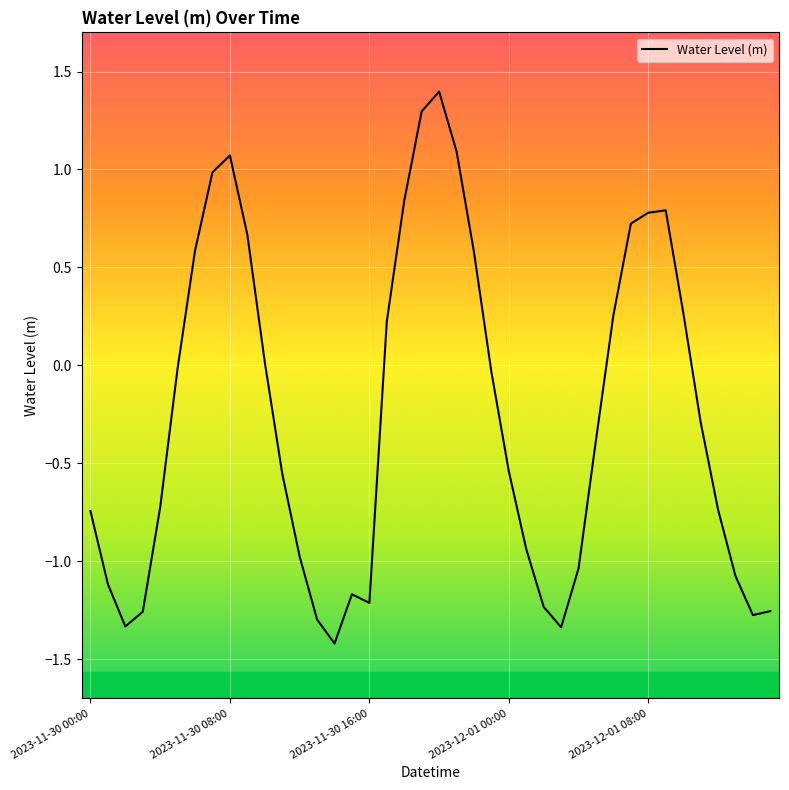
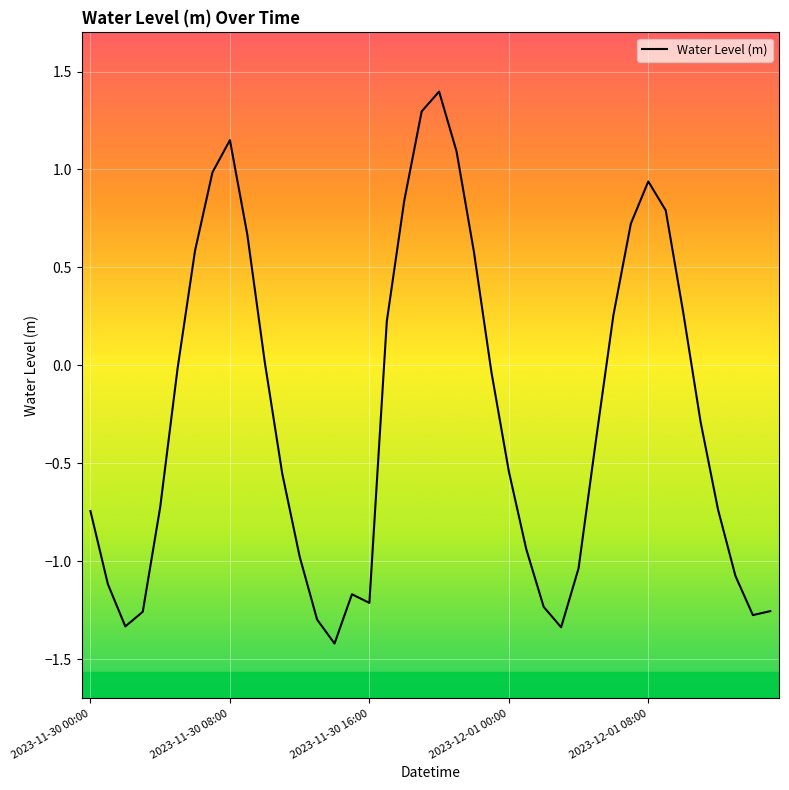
  {
    "2023-11-30 00:00": -0.74,
-   "2023-11-30 08:00": 1.07,
+   "2023-11-30 08:00": 1.15,
    "2023-11-30 16:00": -1.21,
    "2023-12-01 00:00": -0.54,
-   "2023-12-01 08:00": 0.78
+   "2023-12-01 08:00": 0.94
  }
